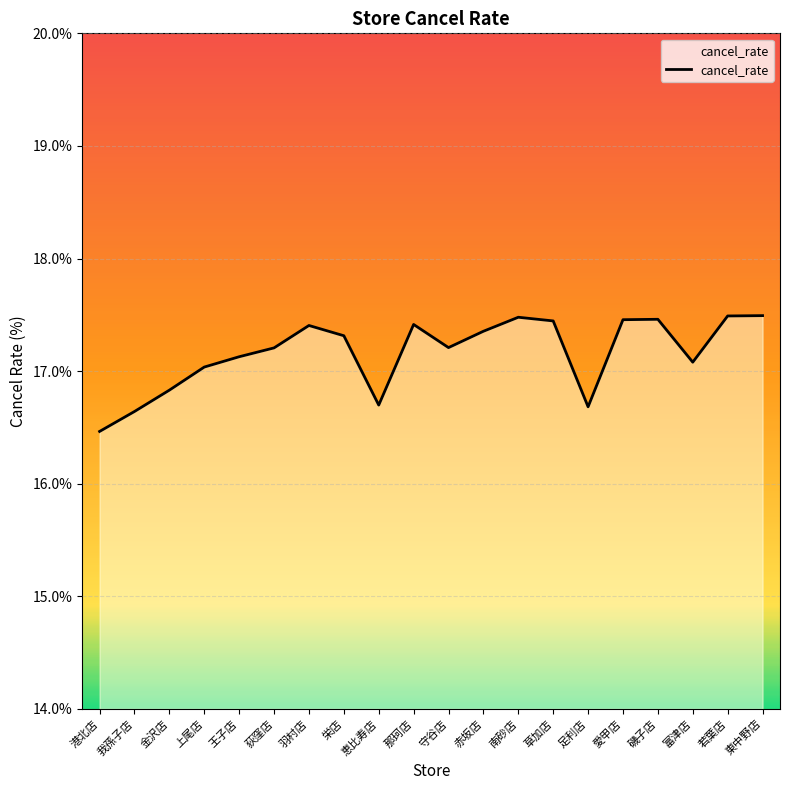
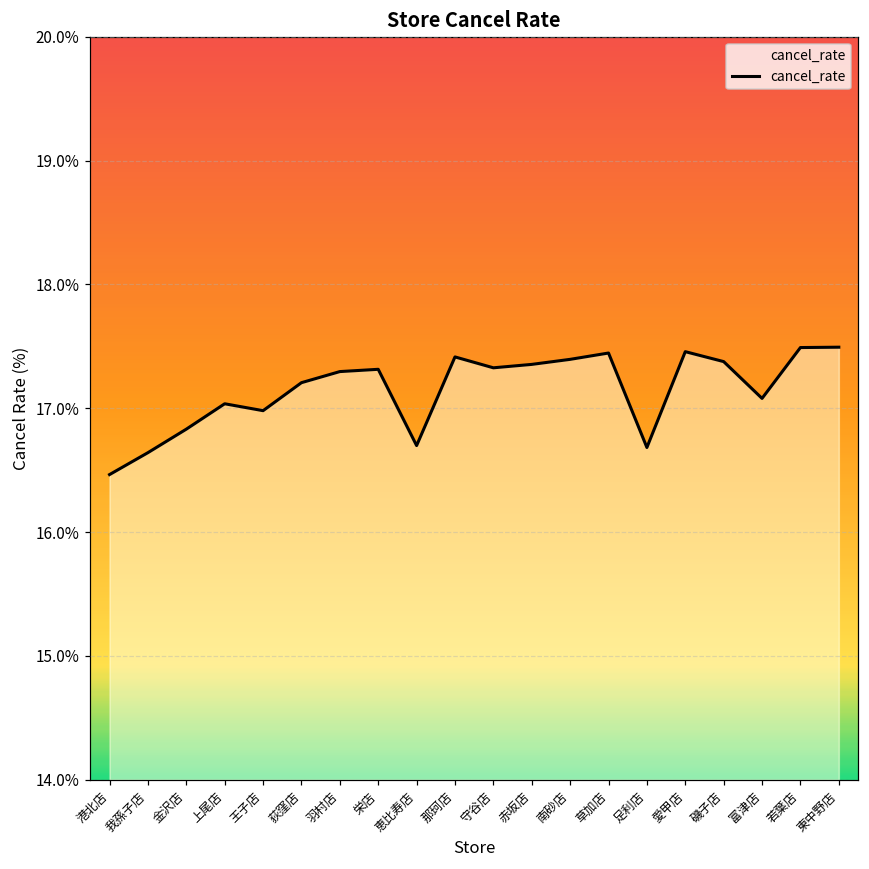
  {
    "港北店": "16.46%",
    "我孫子店": "16.64%",
    "金沢店": "16.83%",
    "上尾店": "17.04%",
-   "王子店": "17.13%",
+   "王子店": "16.98%",
    "荻窪店": "17.21%",
-   "羽村店": "17.41%",
+   "羽村店": "17.30%",
    "栄店": "17.31%",
    "恵比寿店": "16.70%",
    "那珂店": "17.41%",
-   "守谷店": "17.21%",
+   "守谷店": "17.33%",
    "赤坂店": "17.35%",
-   "南砂店": "17.48%",
+   "南砂店": "17.39%",
    "草加店": "17.45%",
    "足利店": "16.68%",
    "愛甲店": "17.46%",
-   "磯子店": "17.46%",
+   "磯子店": "17.38%",
    "富津店": "17.08%",
    "若葉店": "17.49%",
    "東中野店": "17.49%"
  }
